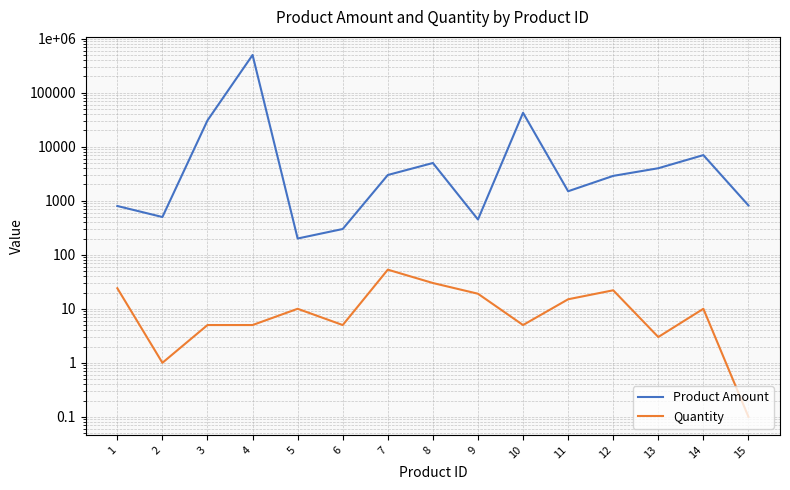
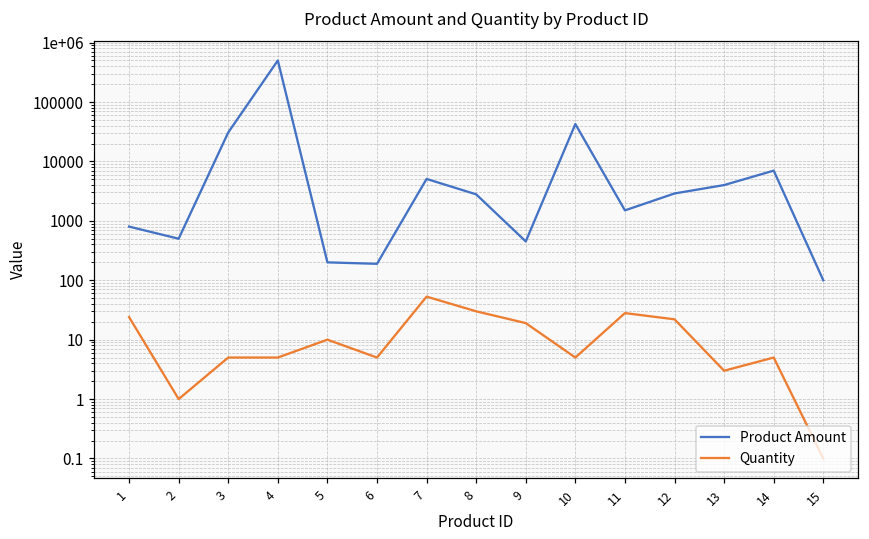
  {
    "Product Amount": {
      "1": 800,
      "2": 500,
      "3": 30000,
      "4": 500000,
      "5": 200,
-     "6": 300,
-     "7": 3000,
-     "8": 5000,
+     "6": 190,
+     "7": 5000,
+     "8": 3000,
      "9": 500,
      "10": 40000,
      "11": 1500,
      "12": 3000,
      "13": 4000,
      "14": 7000,
-     "15": 800
+     "15": 100
    },
    "Quantity": {
      "1": 20,
      "2": 1,
      "3": 5,
      "4": 5,
      "5": 10,
      "6": 5,
      "7": 50,
      "8": 30,
      "9": 19,
      "10": 5,
-     "11": 15,
+     "11": 30,
      "12": 22,
      "13": 3,
-     "14": 10
+     "14": 5
    }
  }
